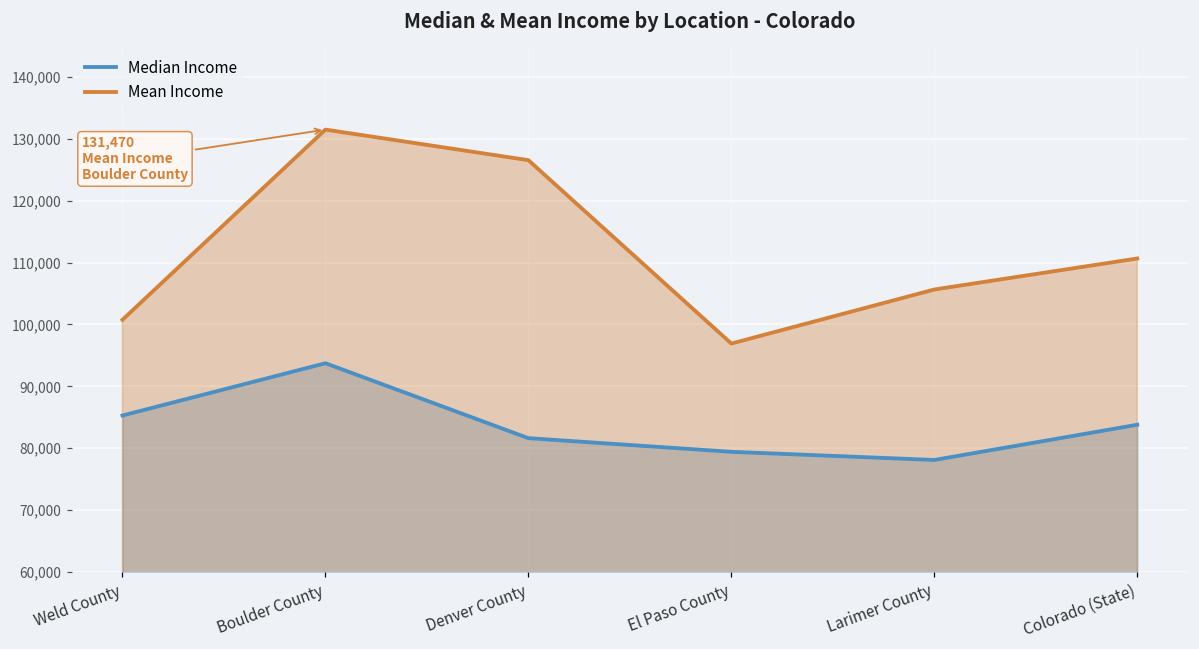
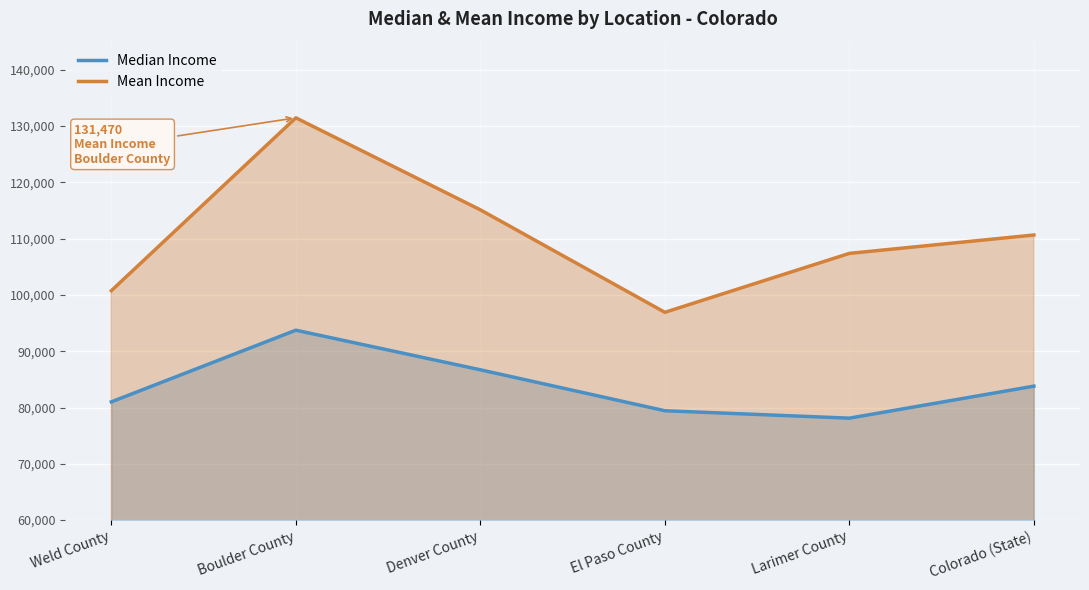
  {
    "Median Income": {
-     "Weld County": "85,000",
+     "Weld County": "81,000",
      "Boulder County": "94,000",
-     "Denver County": "82,000",
+     "Denver County": "87,000",
      "El Paso County": "79,000",
      "Larimer County": "78,000",
      "Colorado (State)": "84,000"
    },
    "Mean Income": {
      "Weld County": "101,000",
-     "Denver County": "127,000",
+     "Denver County": "115,000",
      "El Paso County": "97,000",
-     "Larimer County": "106,000",
+     "Larimer County": "107,000",
      "Colorado (State)": "111,000"
    }
  }
